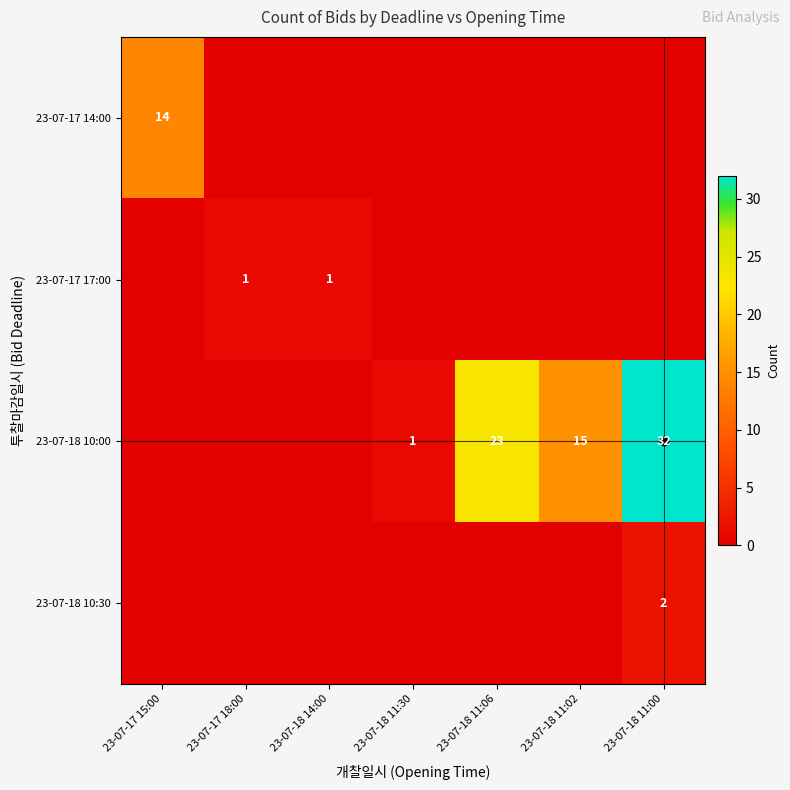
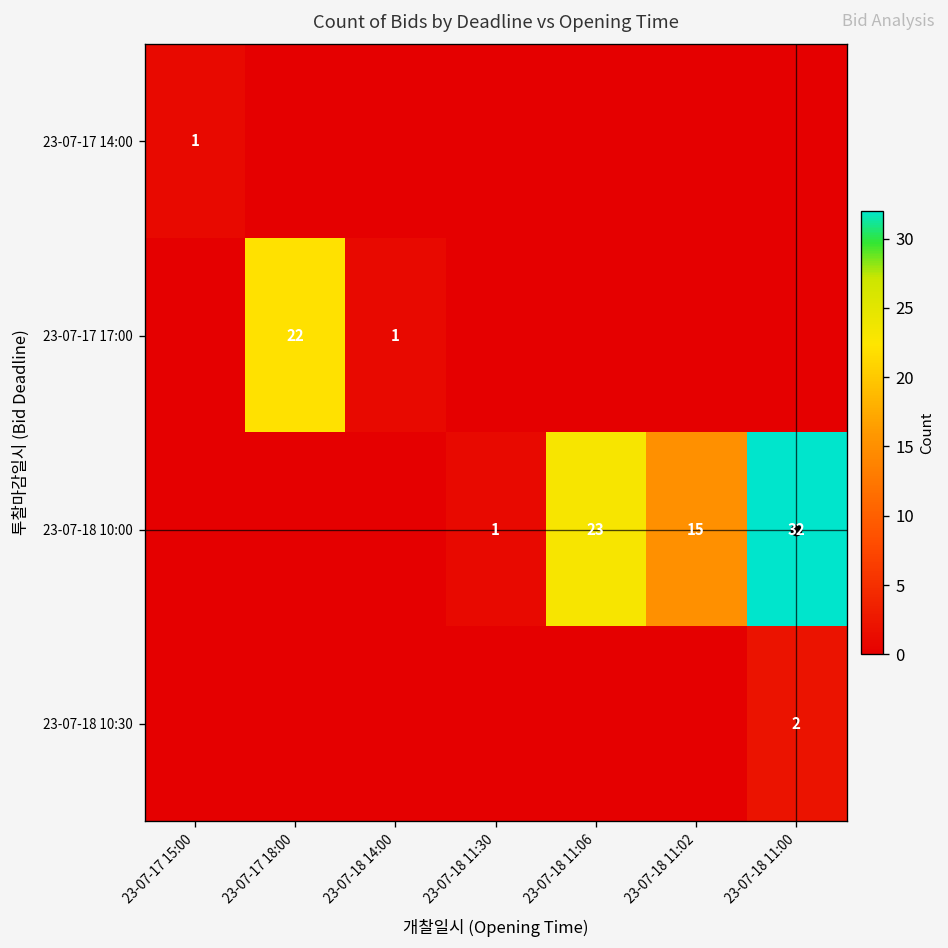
  {
    "23-07-17 14:00": {
-     "23-07-17 15:00": 14
+     "23-07-17 15:00": 1
    },
    "23-07-17 17:00": {
-     "23-07-17 18:00": 1,
+     "23-07-17 18:00": 22,
      "23-07-18 14:00": 1
    },
    "23-07-18 10:00": {
      "23-07-18 11:30": 1,
      "23-07-18 11:06": 23,
      "23-07-18 11:02": 15
    },
    "23-07-18 10:30": {
      "23-07-18 11:00": 2
    }
  }
